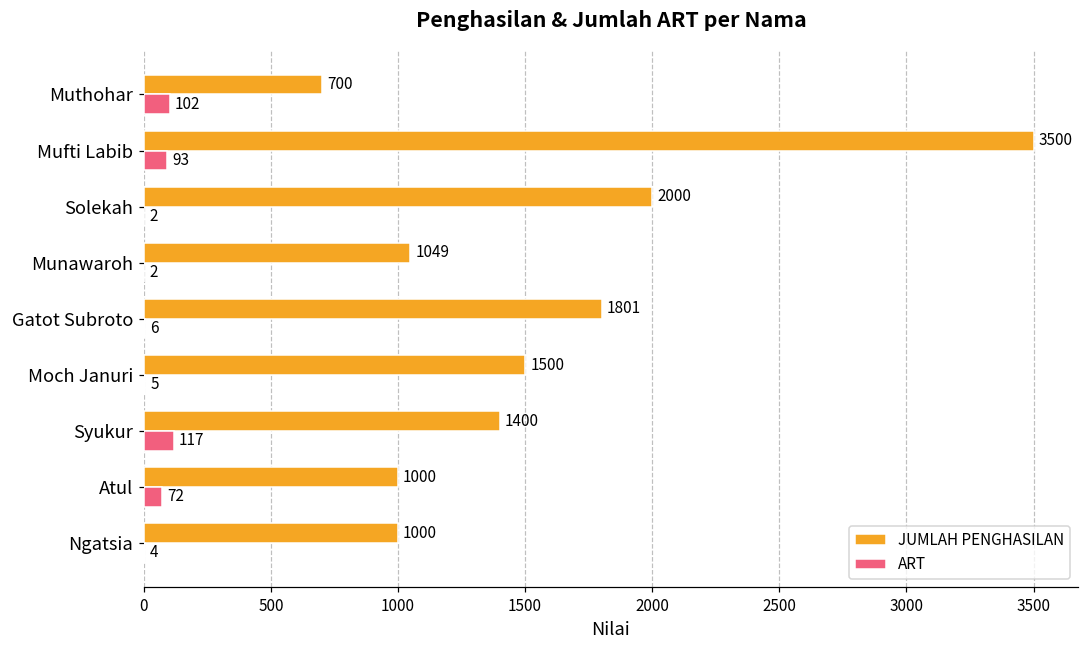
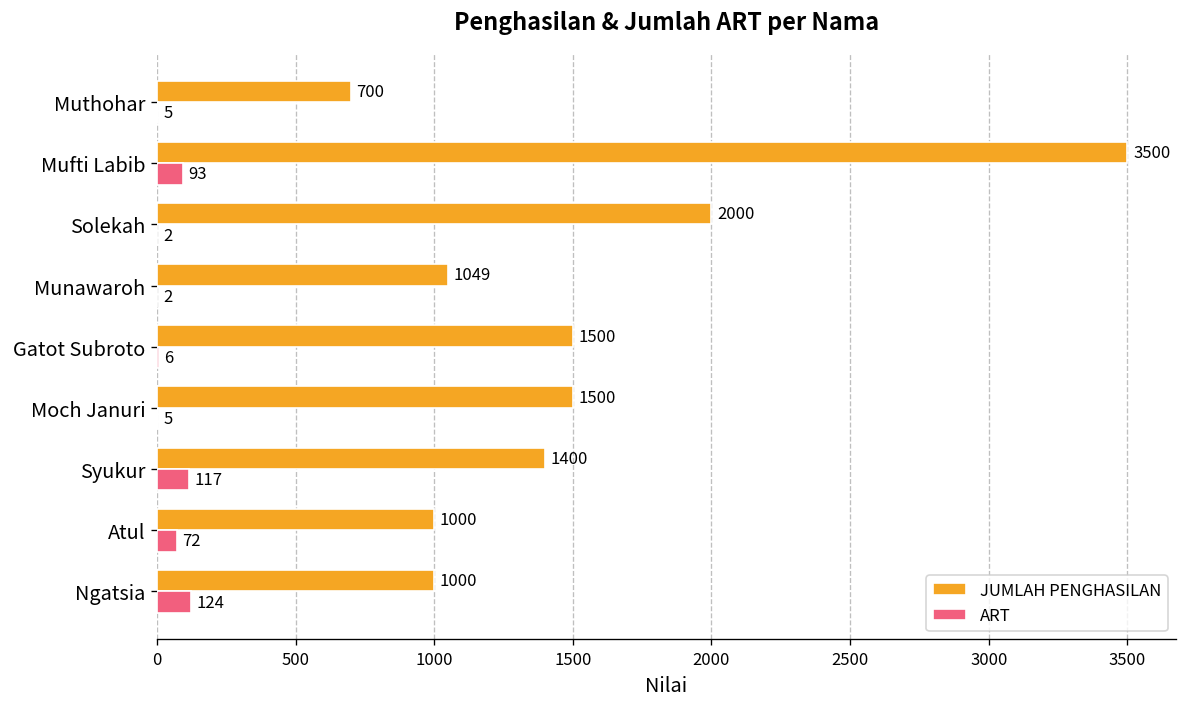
  {
    "JUMLAH PENGHASILAN": {
      "Muthohar": 700,
      "Mufti Labib": 3500,
      "Solekah": 2000,
      "Munawaroh": 1049,
-     "Gatot Subroto": 1801,
+     "Gatot Subroto": 1500,
      "Moch Januri": 1500,
      "Syukur": 1400,
      "Atul": 1000,
      "Ngatsia": 1000
    },
    "ART": {
-     "Muthohar": 102,
+     "Muthohar": 5,
      "Mufti Labib": 93,
      "Solekah": 2,
      "Munawaroh": 2,
      "Gatot Subroto": 6,
      "Moch Januri": 5,
      "Syukur": 117,
      "Atul": 72,
-     "Ngatsia": 4
+     "Ngatsia": 124
    }
  }
